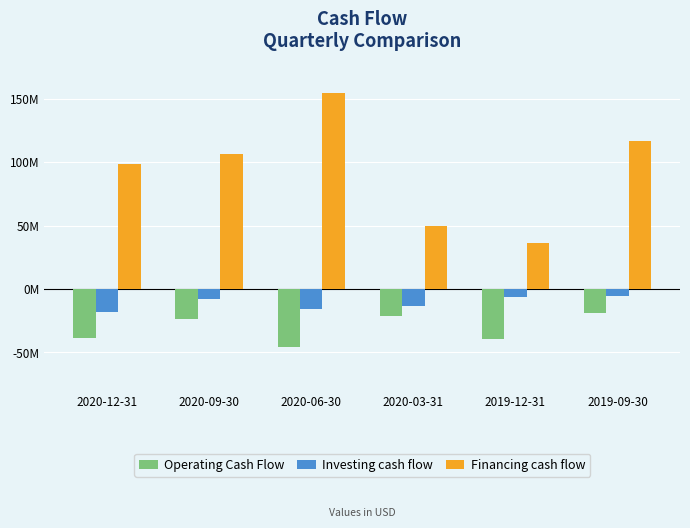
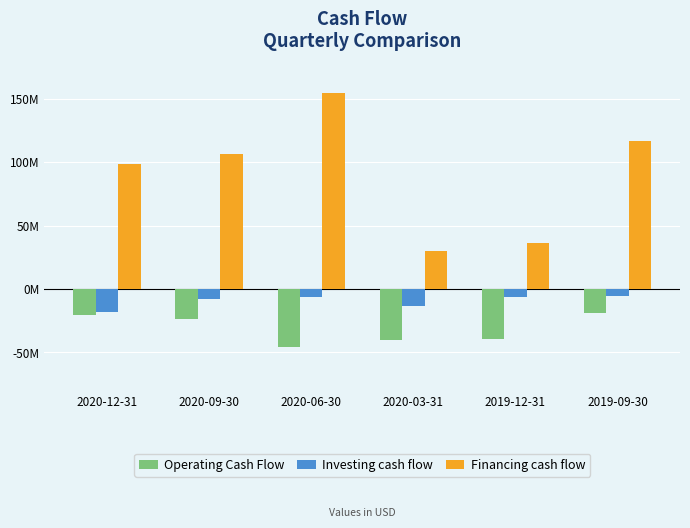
  {
    "Operating Cash Flow": {
-     "2020-12-31": -38000000,
+     "2020-12-31": -20000000,
      "2020-09-30": -23000000,
      "2020-06-30": -45000000,
-     "2020-03-31": -21000000,
+     "2020-03-31": -41000000,
      "2019-12-31": -40000000,
      "2019-09-30": -19000000
    },
    "Investing cash flow": {
      "2020-12-31": -18000000,
      "2020-09-30": -8000000,
-     "2020-06-30": -16000000,
+     "2020-06-30": -6000000,
      "2020-03-31": -13000000,
      "2019-12-31": -6000000,
      "2019-09-30": -6000000
    },
    "Financing cash flow": {
      "2020-12-31": 99000000,
      "2020-09-30": 106000000,
      "2020-06-30": 154000000,
-     "2020-03-31": 49000000,
+     "2020-03-31": 30000000,
      "2019-12-31": 36000000,
      "2019-09-30": 116000000
    }
  }
